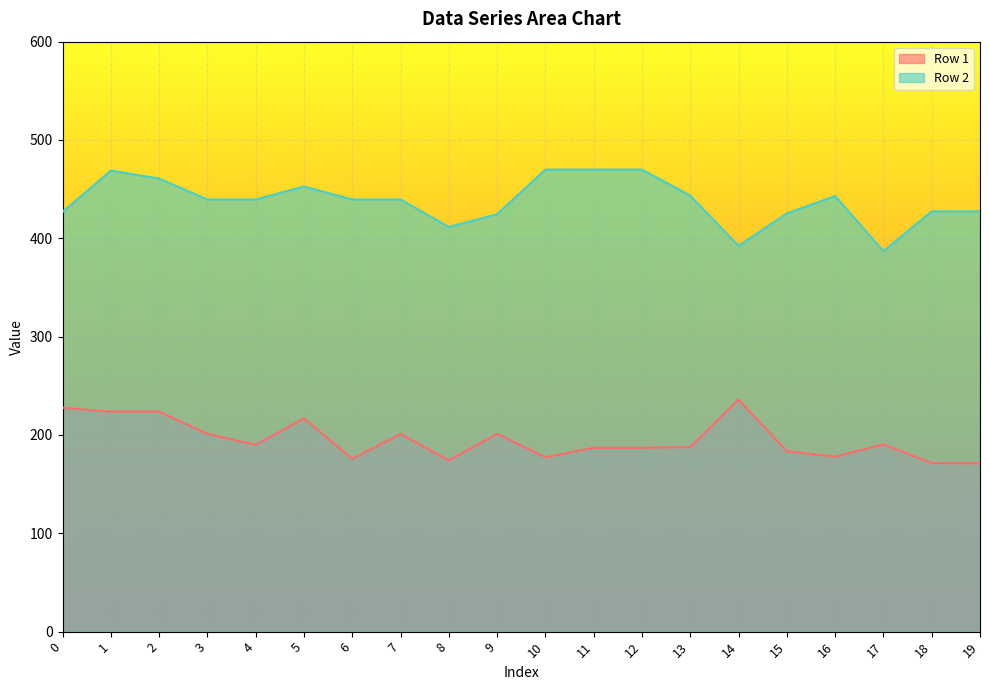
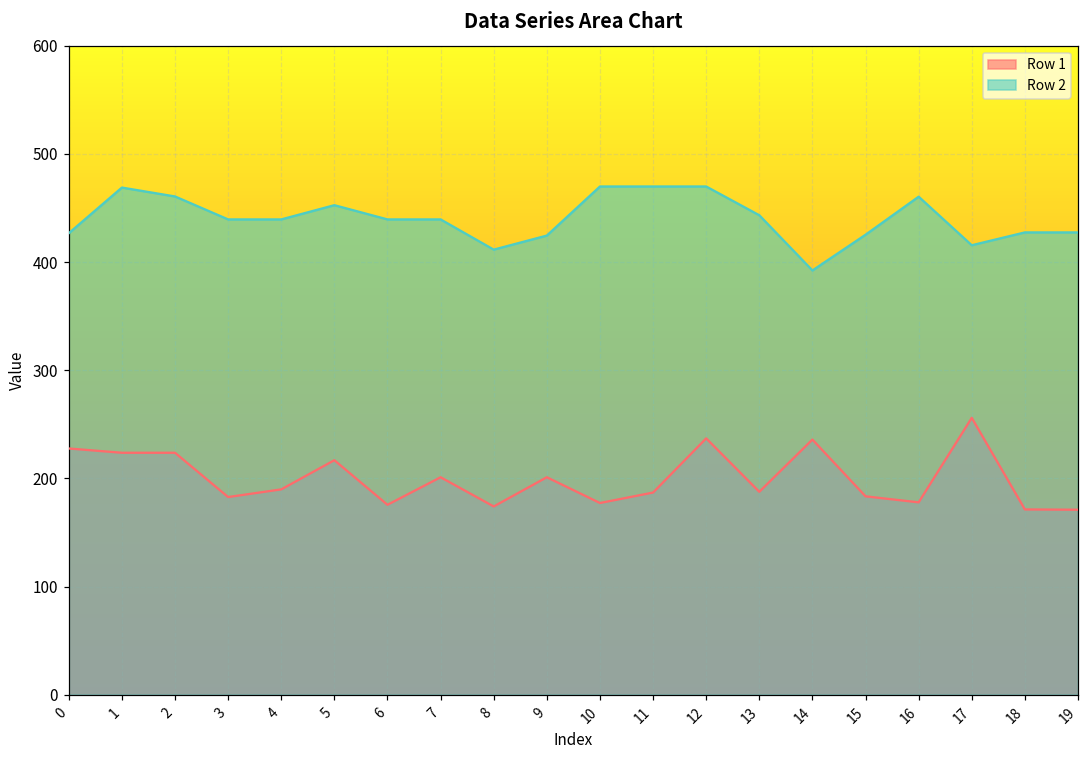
  {
    "Row 1": {
      "0": 230,
      "1": 220,
      "2": 220,
-     "3": 200,
+     "3": 180,
      "4": 190,
      "5": 220,
      "6": 180,
      "7": 200,
      "8": 170,
      "9": 200,
      "10": 180,
      "11": 190,
-     "12": 190,
+     "12": 240,
      "13": 190,
      "14": 240,
      "15": 180,
      "16": 180,
-     "17": 190,
+     "17": 260,
      "18": 170,
      "19": 170
    },
    "Row 2": {
      "0": 430,
      "1": 470,
      "2": 460,
      "3": 440,
      "4": 440,
      "5": 450,
      "6": 440,
      "7": 440,
      "8": 410,
      "9": 420,
      "10": 470,
      "11": 470,
      "12": 470,
      "13": 440,
      "14": 390,
      "15": 430,
-     "16": 440,
-     "17": 390,
+     "16": 460,
+     "17": 420,
      "18": 430,
      "19": 430
    }
  }
